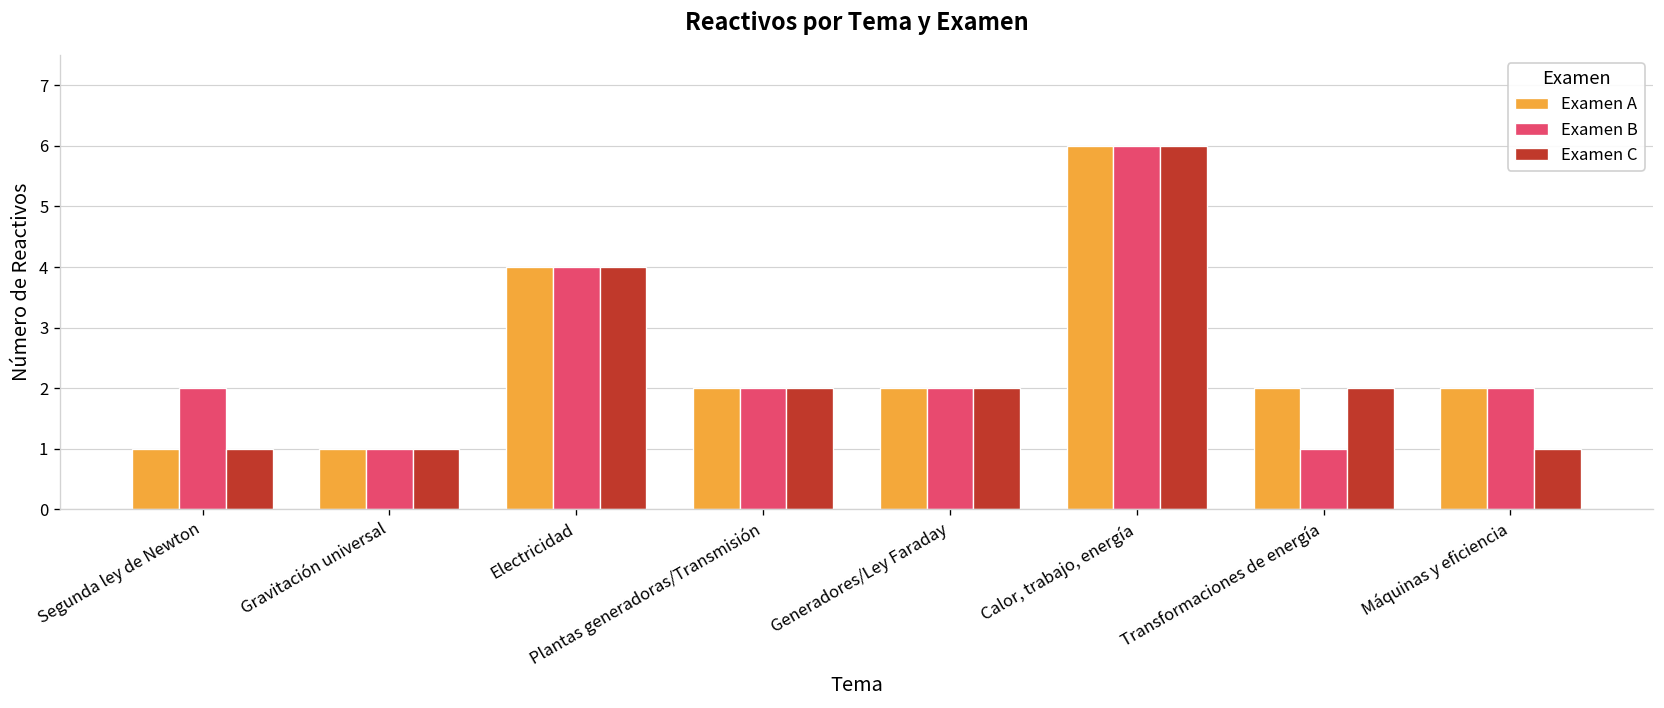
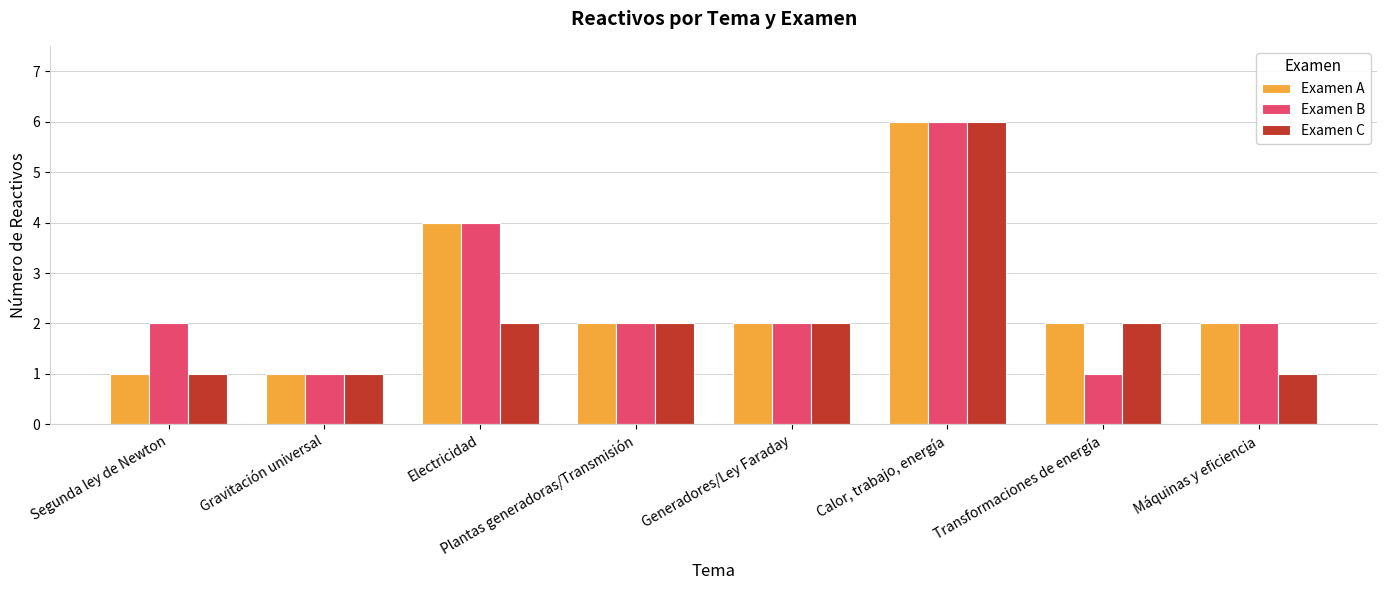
  {
    "Examen A": {
      "Segunda ley de Newton": 1,
      "Gravitación universal": 1,
      "Electricidad": 4,
      "Plantas generadoras/Transmisión": 2,
      "Generadores/Ley Faraday": 2,
      "Calor, trabajo, energía": 6,
      "Transformaciones de energía": 2,
      "Máquinas y eficiencia": 2
    },
    "Examen B": {
      "Segunda ley de Newton": 2,
      "Gravitación universal": 1,
      "Electricidad": 4,
      "Plantas generadoras/Transmisión": 2,
      "Generadores/Ley Faraday": 2,
      "Calor, trabajo, energía": 6,
      "Transformaciones de energía": 1,
      "Máquinas y eficiencia": 2
    },
    "Examen C": {
      "Segunda ley de Newton": 1,
      "Gravitación universal": 1,
-     "Electricidad": 4,
+     "Electricidad": 2,
      "Plantas generadoras/Transmisión": 2,
      "Generadores/Ley Faraday": 2,
      "Calor, trabajo, energía": 6,
      "Transformaciones de energía": 2,
      "Máquinas y eficiencia": 1
    }
  }
